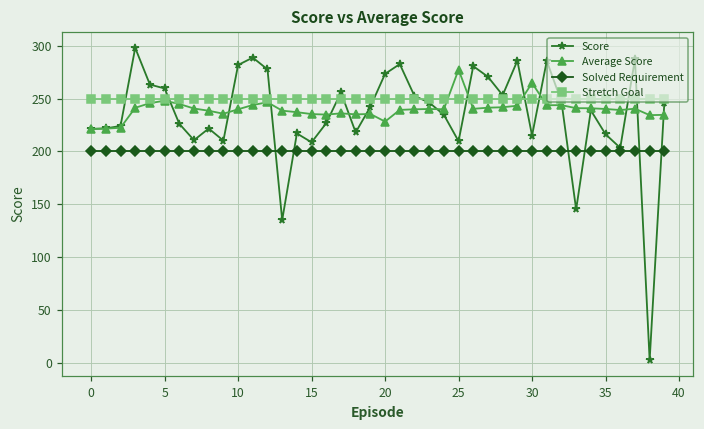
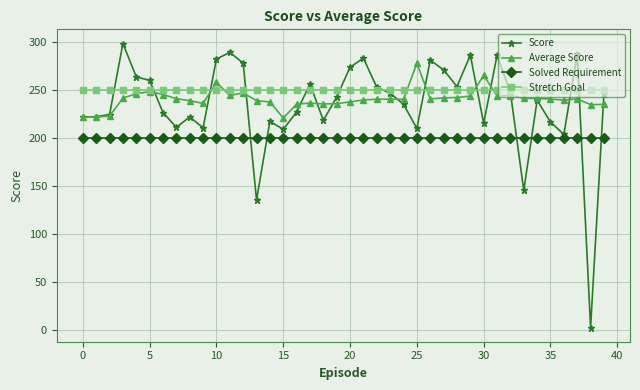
  {
    "Average Score": {
-     "10": 240,
-     "15": 240,
-     "20": 230,
+     "10": 260,
+     "15": 220,
+     "20": 240,
      "25": 280,
      "30": 260,
      "35": 240
    },
    "Stretch Goal": {
      "0": 250,
      "10": 250,
      "15": 250,
      "20": 250,
      "25": 250,
      "30": 250
    }
  }
